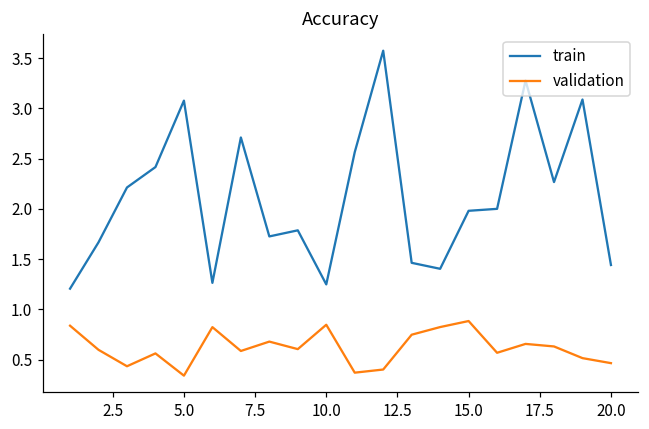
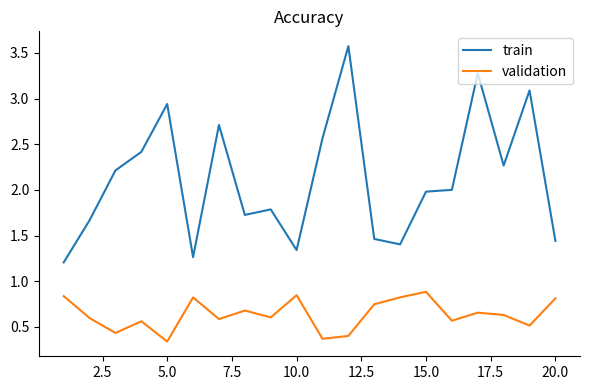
  {
    "train": {
-     "5.0": 3.1,
-     "10.0": 1.2,
+     "5.0": 2.9,
+     "10.0": 1.3,
      "15.0": 2.0,
      "20.0": 1.4
    },
    "validation": {
      "5.0": 0.3,
      "10.0": 0.8,
      "15.0": 0.9,
-     "20.0": 0.5
+     "20.0": 0.8
    }
  }
